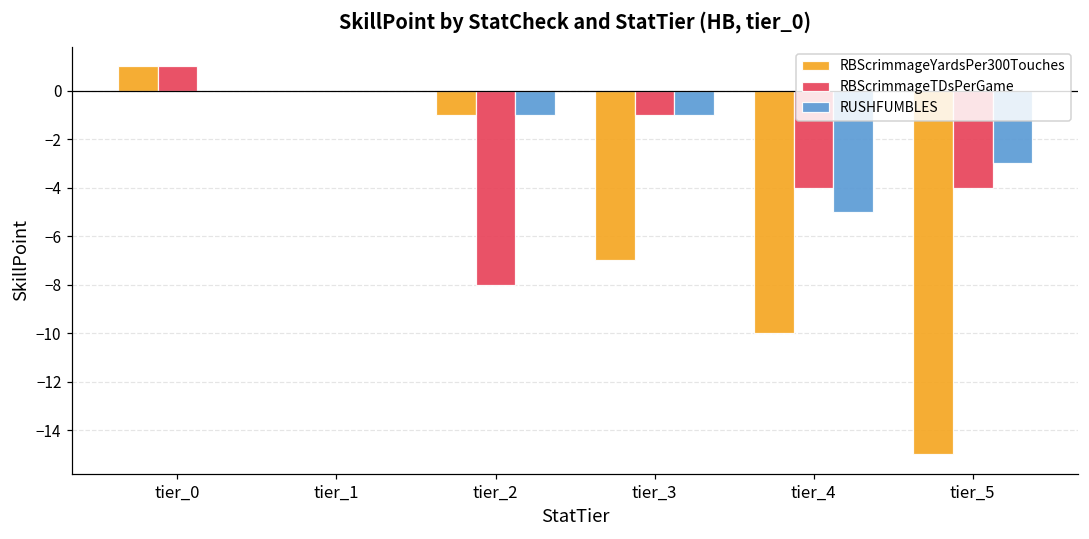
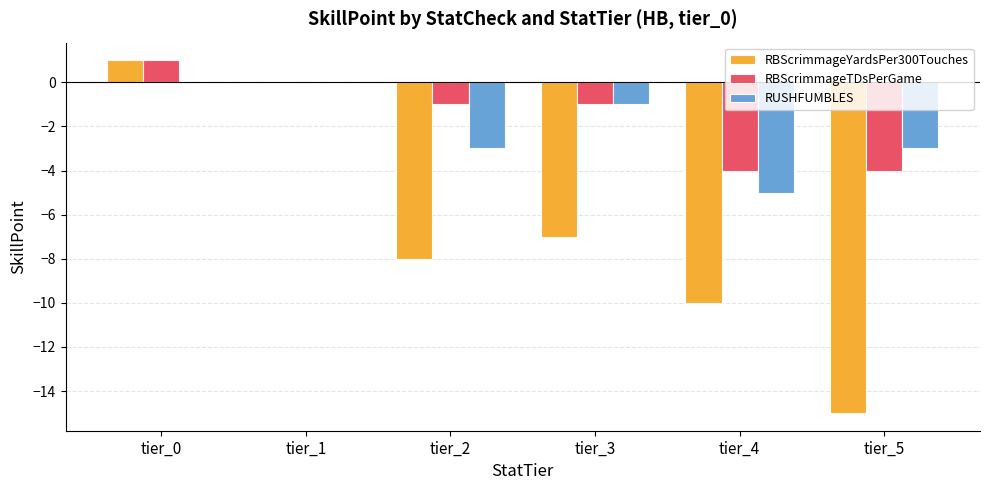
  {
    "RBScrimmageYardsPer300Touches": {
      "tier_0": 1,
      "tier_1": 0,
-     "tier_2": -1,
+     "tier_2": -8,
      "tier_3": -7,
      "tier_4": -10,
      "tier_5": -15
    },
    "RBScrimmageTDsPerGame": {
      "tier_0": 1,
      "tier_1": 0,
-     "tier_2": -8,
+     "tier_2": -1,
      "tier_3": -1,
      "tier_4": -4,
      "tier_5": -4
    },
    "RUSHFUMBLES": {
      "tier_0": 0,
      "tier_1": 0,
-     "tier_2": -1,
+     "tier_2": -3,
      "tier_3": -1,
      "tier_4": -5,
      "tier_5": -3
    }
  }
